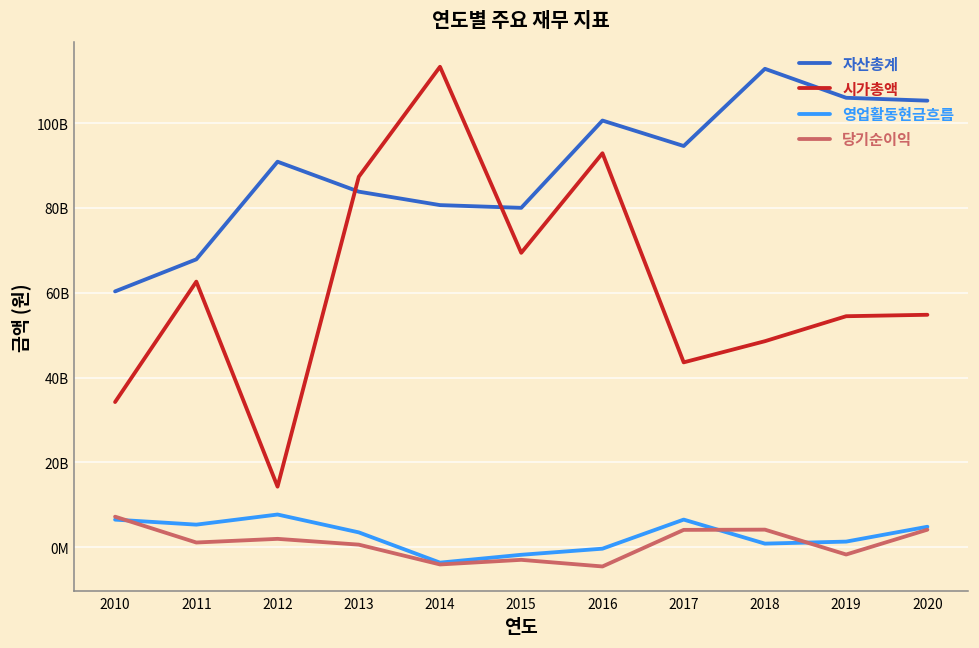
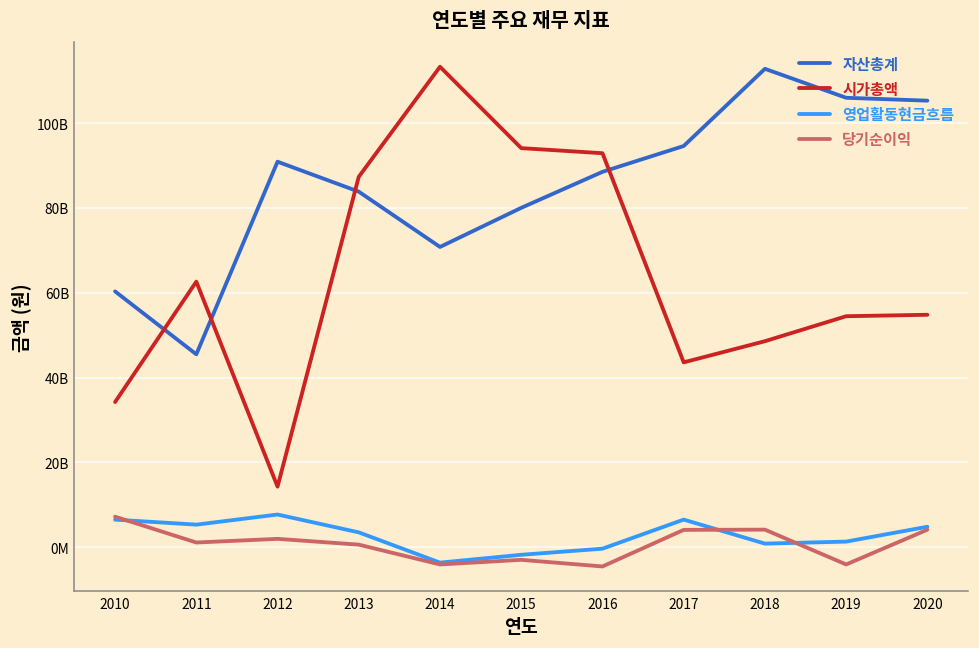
  {
    "자산총계": {
      "2010": 60000000000,
-     "2011": 68000000000,
+     "2011": 45000000000,
      "2012": 91000000000,
      "2013": 84000000000,
-     "2014": 81000000000,
+     "2014": 71000000000,
      "2015": 80000000000,
-     "2016": 101000000000,
+     "2016": 88000000000,
      "2017": 95000000000,
      "2018": 113000000000,
      "2019": 106000000000,
      "2020": 105000000000
    },
    "시가총액": {
      "2010": 34000000000,
      "2011": 63000000000,
      "2012": 14000000000,
      "2013": 87000000000,
      "2014": 113000000000,
-     "2015": 69000000000,
+     "2015": 94000000000,
      "2016": 93000000000,
      "2017": 44000000000,
      "2018": 49000000000,
      "2019": 54000000000,
      "2020": 55000000000
    },
    "영업활동현금흐름": {
      "2010": 7000000000,
      "2011": 5000000000,
      "2012": 8000000000,
      "2013": 4000000000,
      "2015": -2000000000,
      "2016": 0,
      "2017": 7000000000,
      "2018": 1000000000,
      "2019": 1000000000,
      "2020": 5000000000
    },
    "당기순이익": {
      "2010": 7000000000,
      "2011": 1000000000,
      "2012": 2000000000,
      "2013": 1000000000,
      "2015": -3000000000,
      "2016": -5000000000,
      "2017": 4000000000,
      "2018": 4000000000,
-     "2019": -2000000000,
+     "2019": -4000000000,
      "2020": 4000000000
    }
  }
